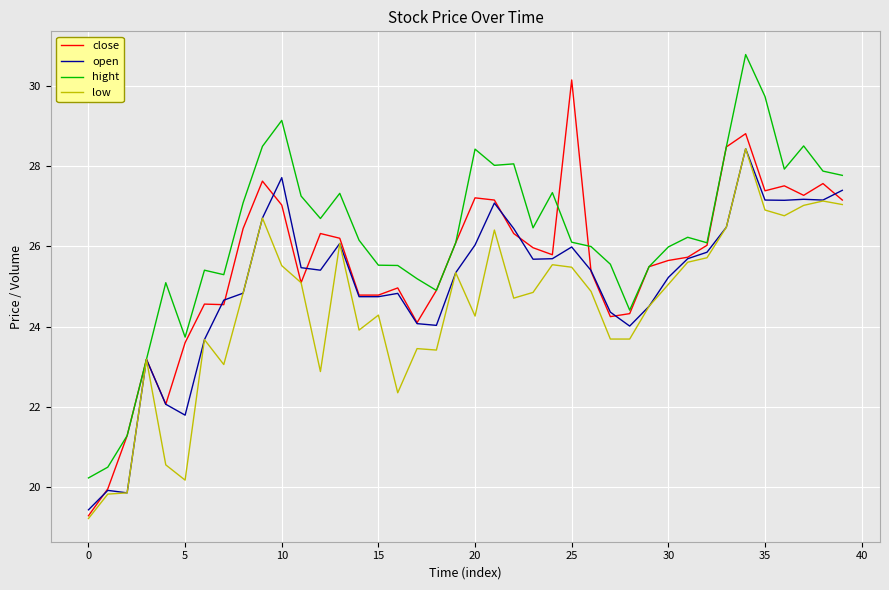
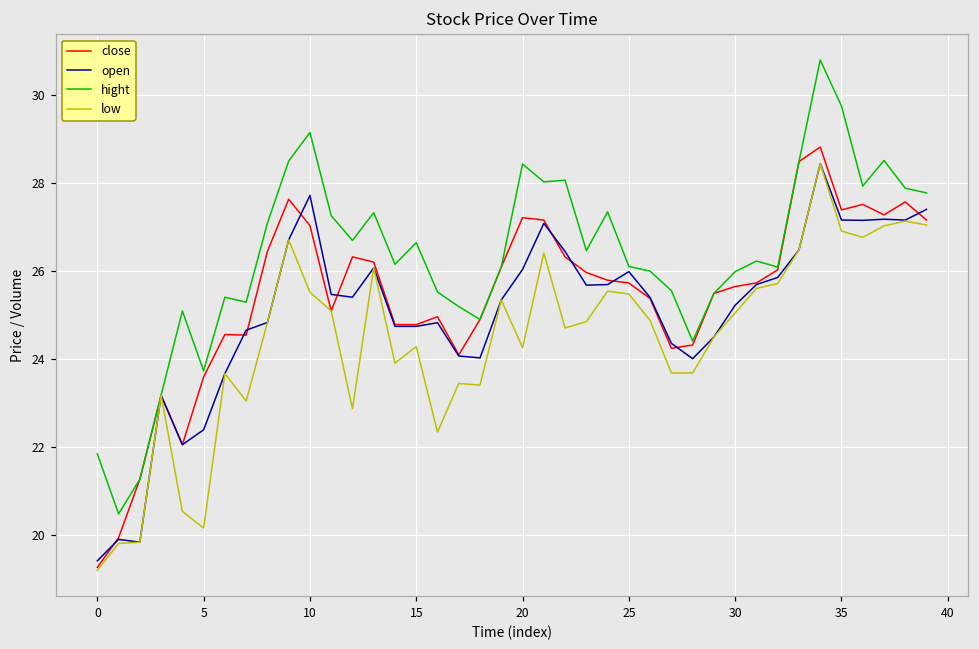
  {
    "close": {
      "0": 19.3,
      "5": 23.6,
      "10": 27.0,
      "20": 27.2,
-     "25": 30.2,
+     "25": 25.7,
      "30": 25.7,
      "35": 27.4
    },
    "open": {
      "0": 19.4,
-     "5": 21.8,
+     "5": 22.4,
      "10": 27.7,
      "20": 26.0,
      "25": 26.0,
      "30": 25.2,
      "35": 27.2
    },
    "hight": {
-     "0": 20.2,
+     "0": 21.9,
      "5": 23.7,
      "10": 29.1,
-     "15": 25.5,
+     "15": 26.6,
      "20": 28.4,
      "25": 26.1,
      "30": 26.0,
      "35": 29.7
    },
    "low": {
      "0": 19.2,
      "5": 20.2,
      "10": 25.5,
      "15": 24.3,
      "20": 24.3,
      "25": 25.5,
      "30": 25.1,
      "35": 26.9
    }
  }
